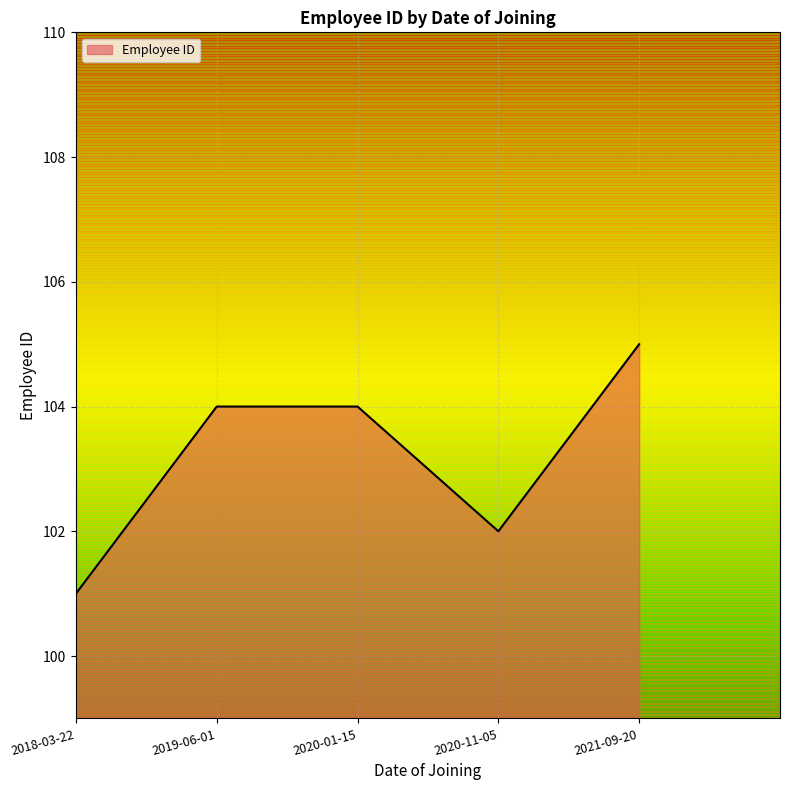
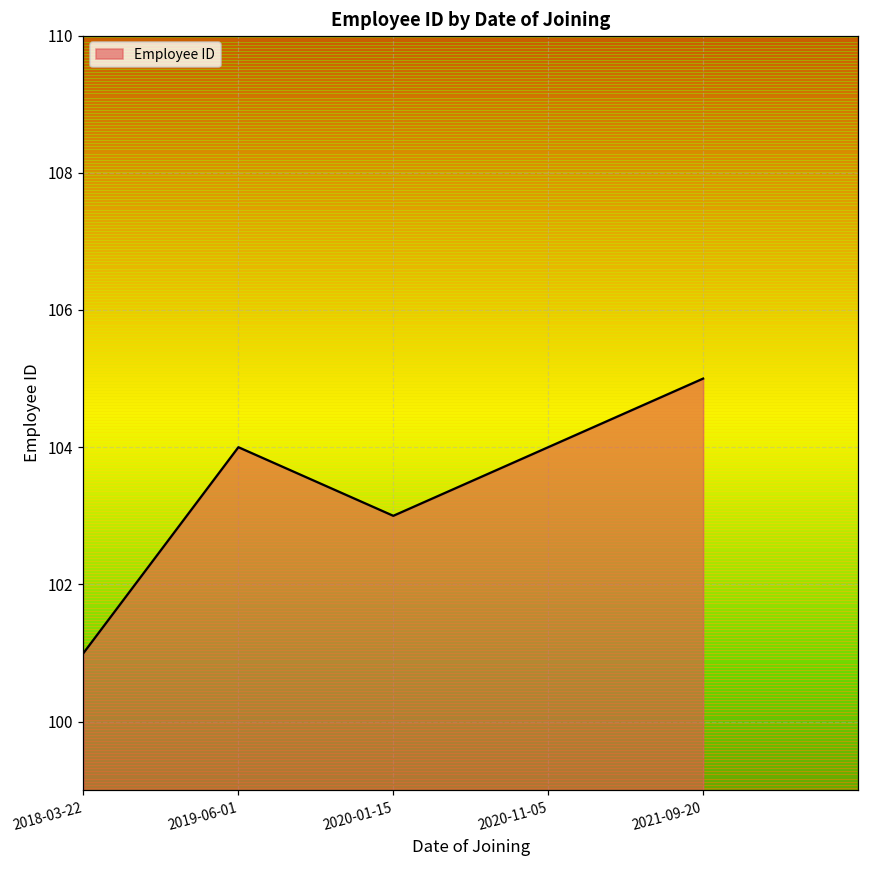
  {
    "2018-03-22": 101,
    "2019-06-01": 104,
-   "2020-01-15": 104,
-   "2020-11-05": 102,
+   "2020-01-15": 103,
+   "2020-11-05": 104,
    "2021-09-20": 105
  }
